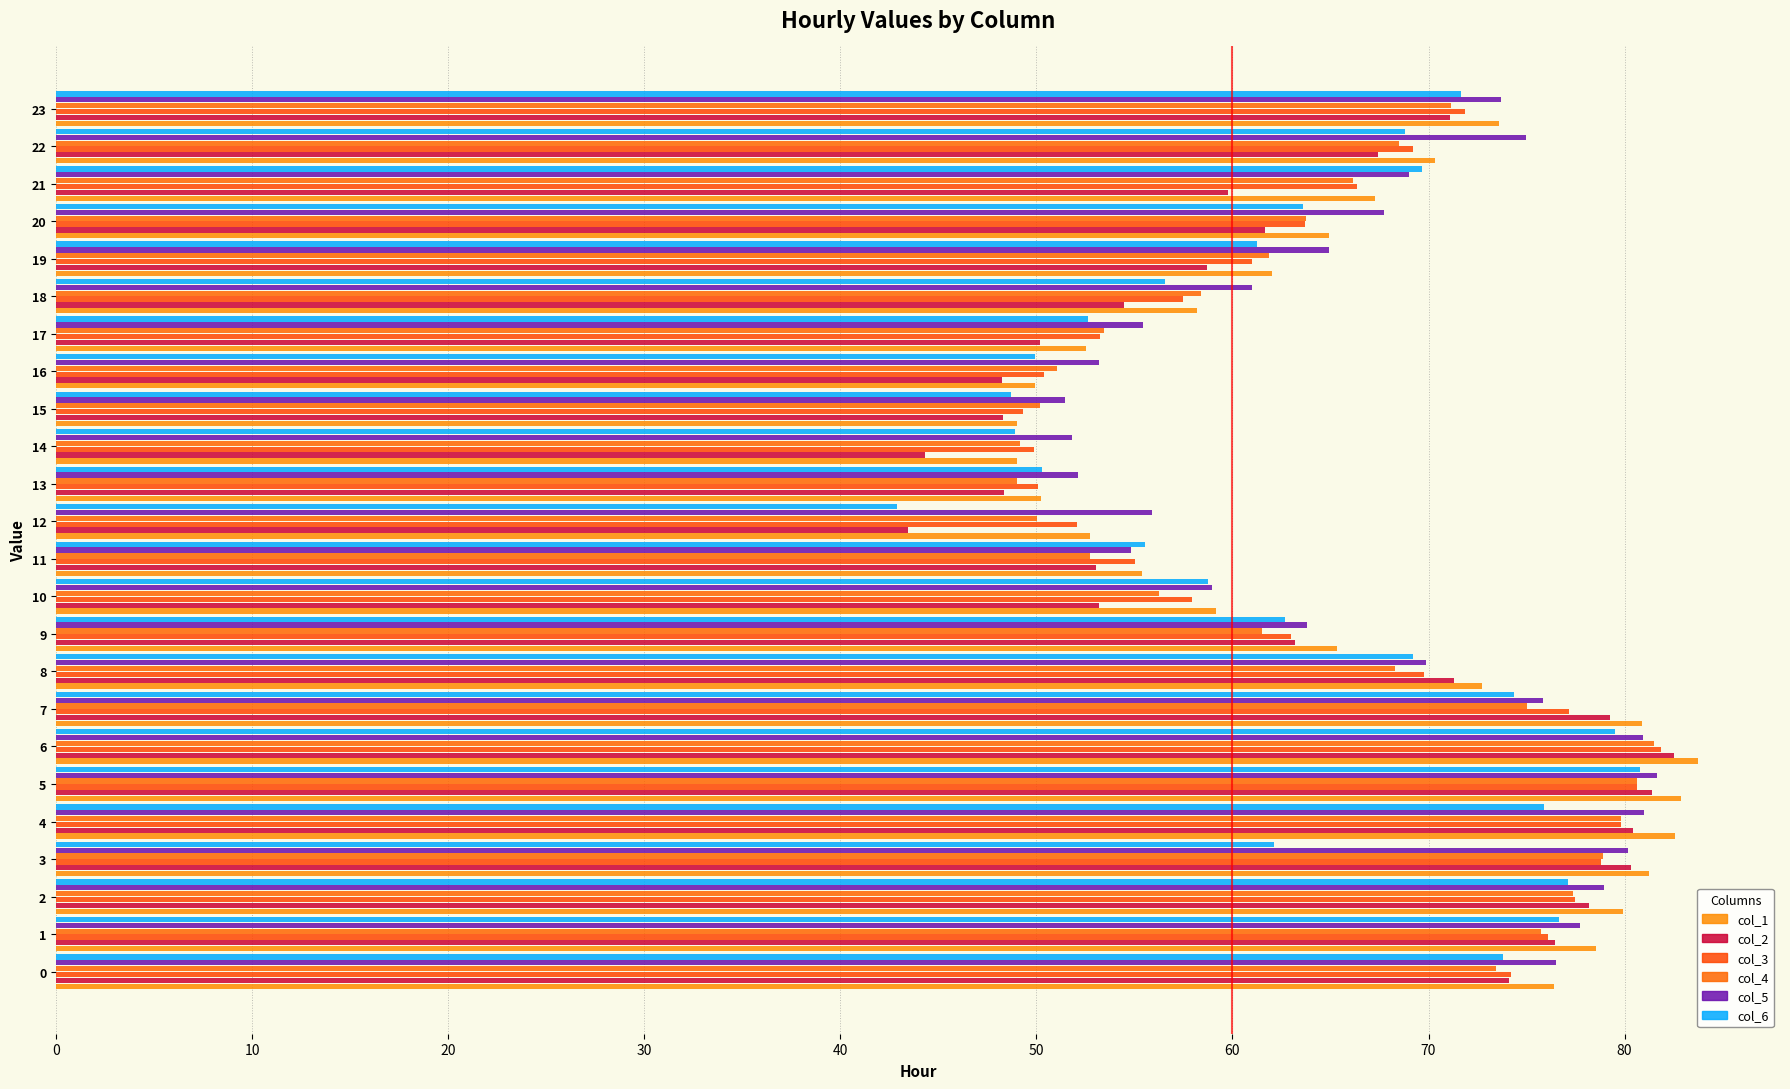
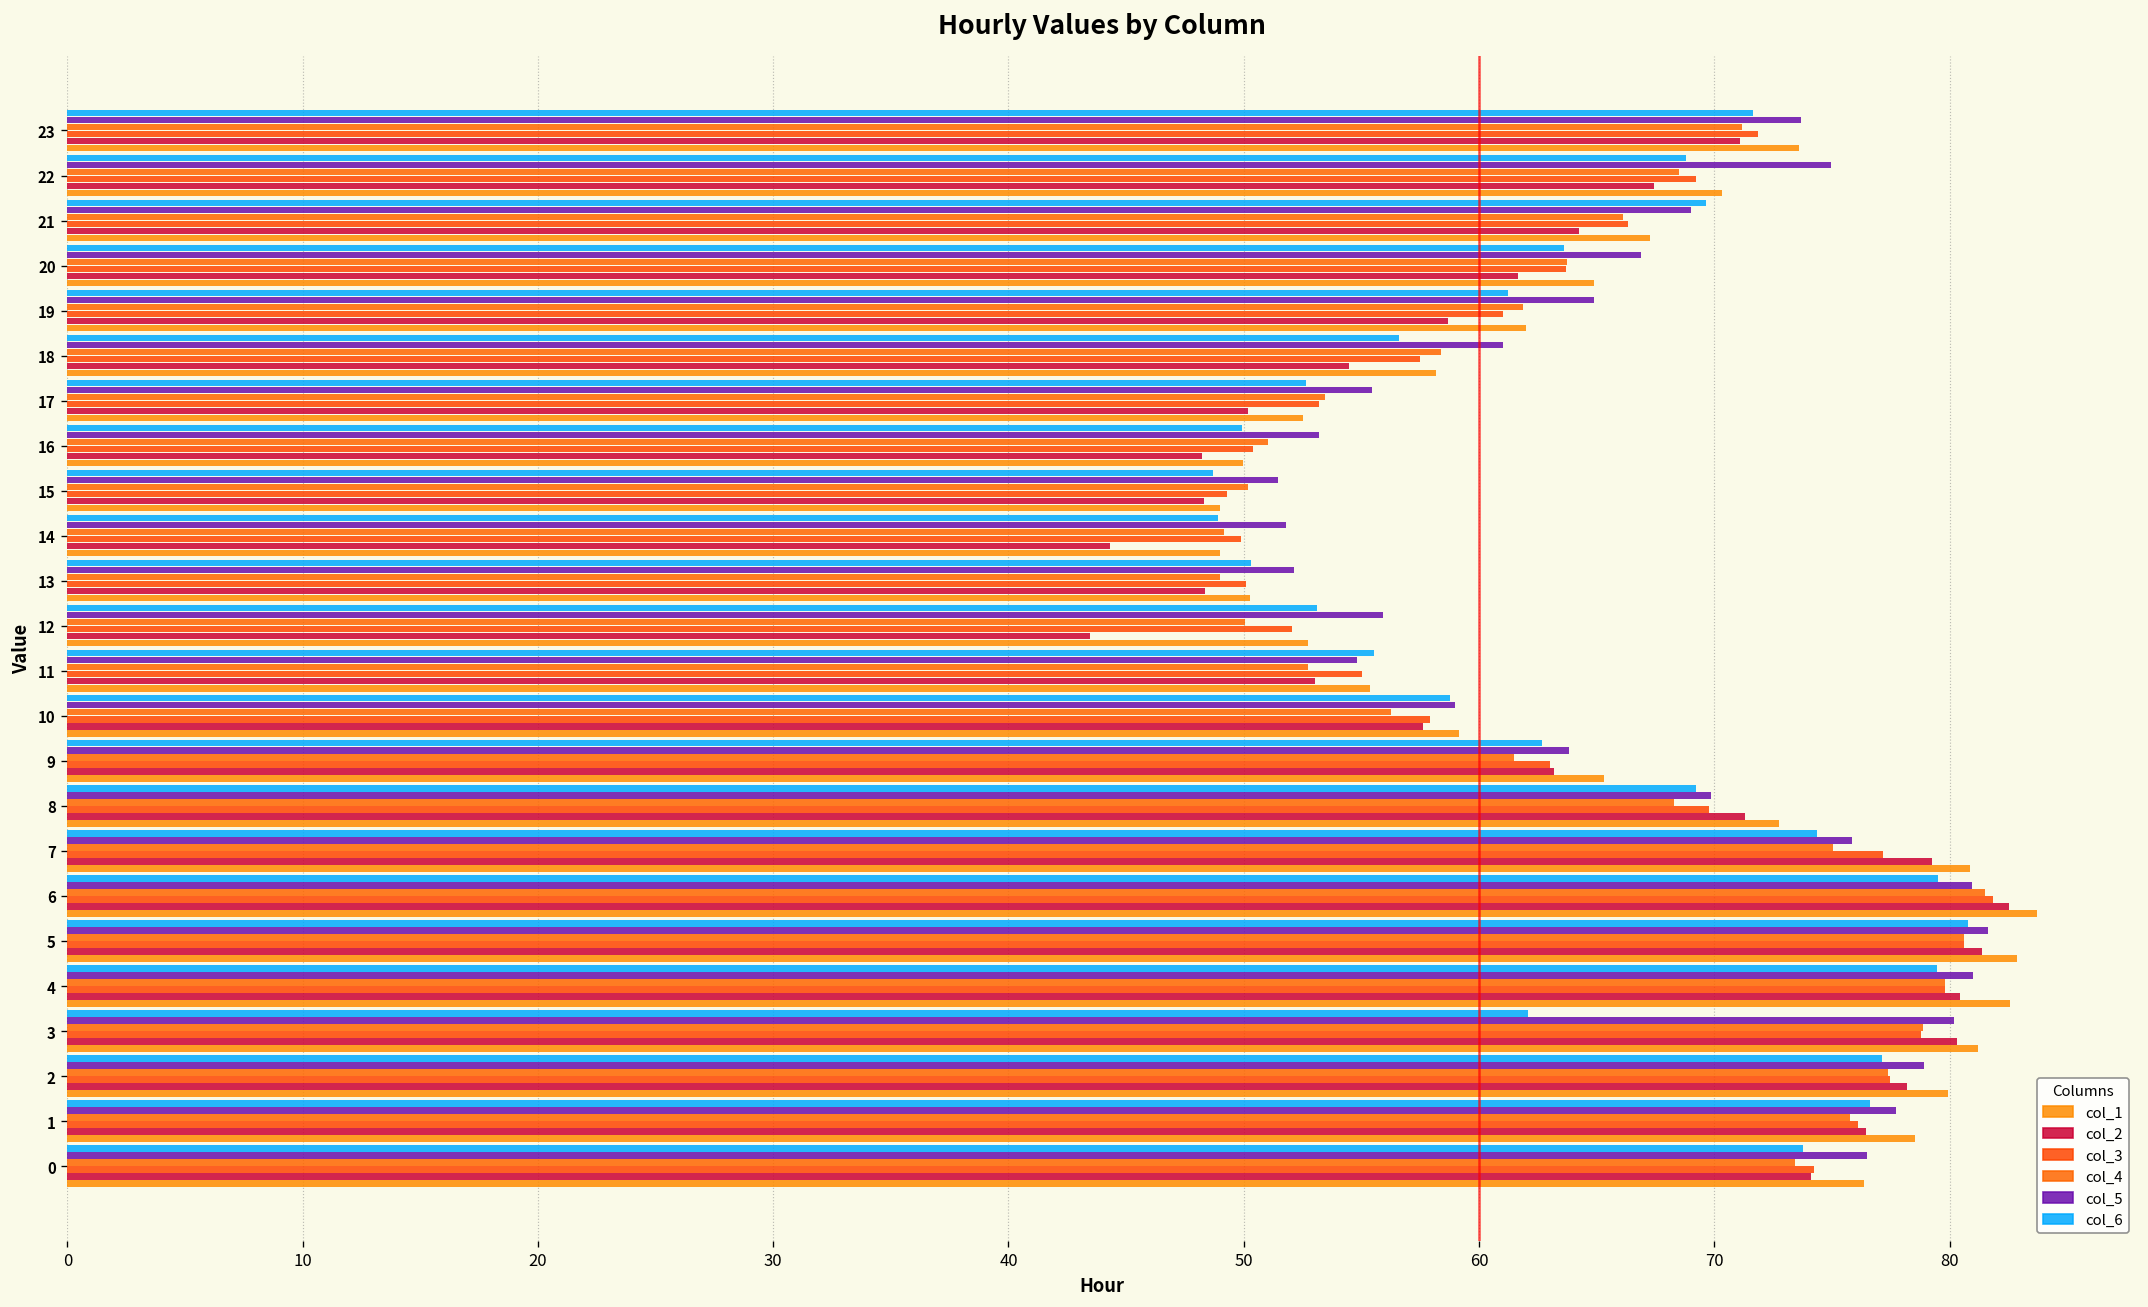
  {
    "col_2": {
      "23": 71.1,
      "22": 67.4,
-     "21": 59.8,
+     "21": 64.3,
      "20": 61.7,
      "19": 58.7,
      "18": 54.5,
      "17": 50.2,
      "16": 48.2,
      "15": 48.3,
      "14": 44.3,
      "13": 48.3,
      "12": 43.5,
      "11": 53.0,
-     "10": 53.2,
+     "10": 57.6,
      "9": 63.2,
      "8": 71.3,
      "7": 79.3,
      "6": 82.5,
      "5": 81.4,
      "4": 80.4,
      "3": 80.3,
      "2": 78.2,
      "1": 76.4,
      "0": 74.1
    },
    "col_5": {
      "23": 73.7,
      "22": 75.0,
      "21": 69.0,
-     "20": 67.7,
+     "20": 66.9,
      "19": 64.9,
      "18": 61.0,
      "17": 55.5,
      "16": 53.2,
      "15": 51.5,
      "14": 51.8,
      "13": 52.1,
      "12": 55.9,
      "11": 54.8,
      "10": 59.0,
      "9": 63.8,
      "8": 69.9,
      "7": 75.8,
      "6": 81.0,
      "5": 81.7,
      "4": 81.0,
      "3": 80.2,
      "2": 78.9,
      "1": 77.7,
      "0": 76.5
    },
    "col_6": {
      "23": 71.7,
      "22": 68.8,
      "21": 69.7,
      "20": 63.6,
      "19": 61.3,
      "18": 56.6,
      "17": 52.6,
      "16": 49.9,
      "15": 48.7,
      "14": 48.9,
      "13": 50.3,
-     "12": 42.9,
+     "12": 53.1,
      "11": 55.5,
      "10": 58.8,
      "9": 62.7,
      "8": 69.2,
      "7": 74.4,
      "6": 79.5,
      "5": 80.8,
-     "4": 75.9,
+     "4": 79.5,
      "3": 62.1,
      "2": 77.1,
      "1": 76.6,
      "0": 73.8
    }
  }
